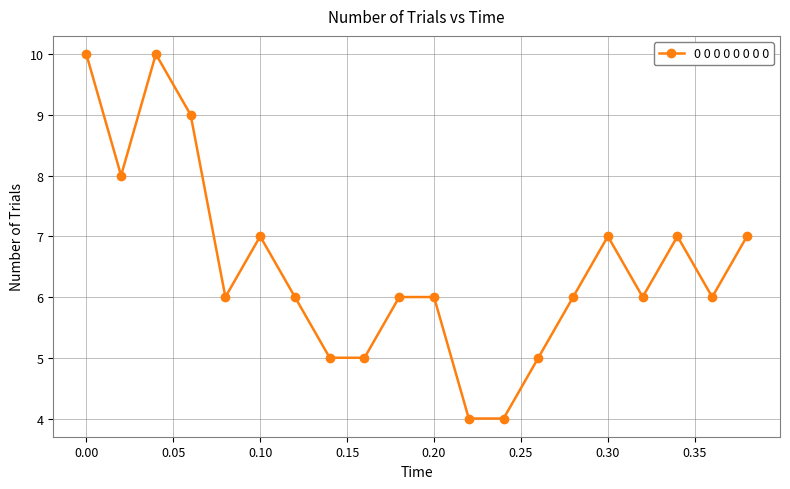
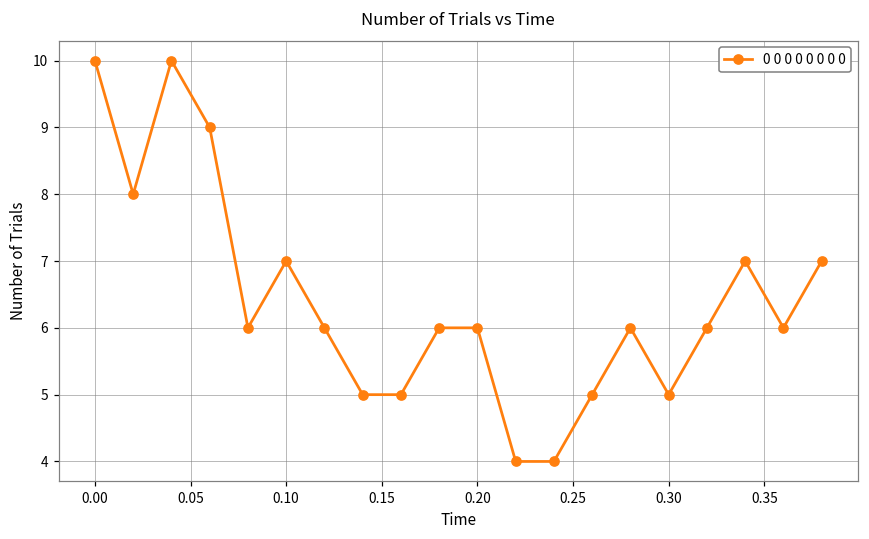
  {
    "0.00": 10,
    "0.10": 7,
    "0.20": 6,
-   "0.30": 7
+   "0.30": 5
  }
